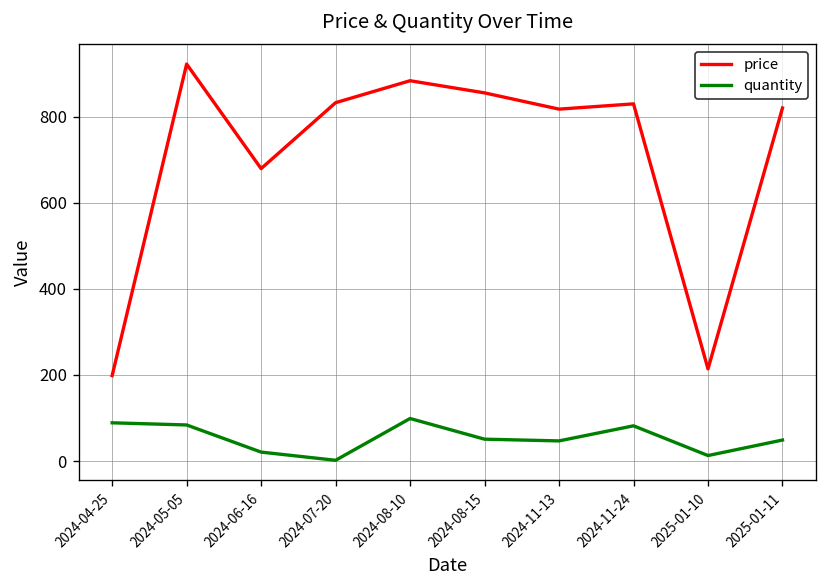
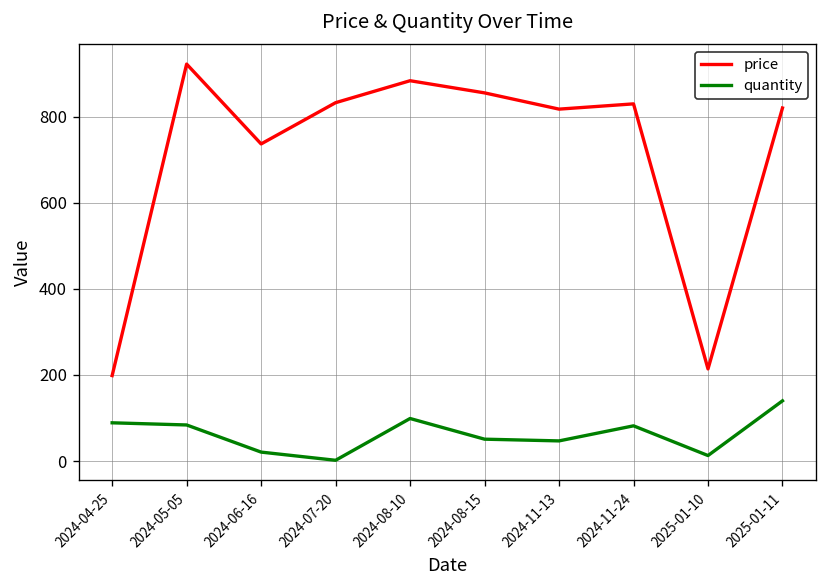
  {
    "price": {
      "2024-04-25": 200,
      "2024-05-05": 920,
-     "2024-06-16": 680,
+     "2024-06-16": 740,
      "2024-07-20": 830,
      "2024-08-10": 880,
      "2024-08-15": 850,
      "2024-11-13": 820,
      "2024-11-24": 830,
      "2025-01-10": 210,
      "2025-01-11": 820
    },
    "quantity": {
      "2024-04-25": 90,
      "2024-05-05": 80,
      "2024-06-16": 20,
      "2024-07-20": 0,
      "2024-08-10": 100,
      "2024-08-15": 50,
      "2024-11-13": 50,
      "2024-11-24": 80,
      "2025-01-10": 10,
-     "2025-01-11": 50
+     "2025-01-11": 140
    }
  }
